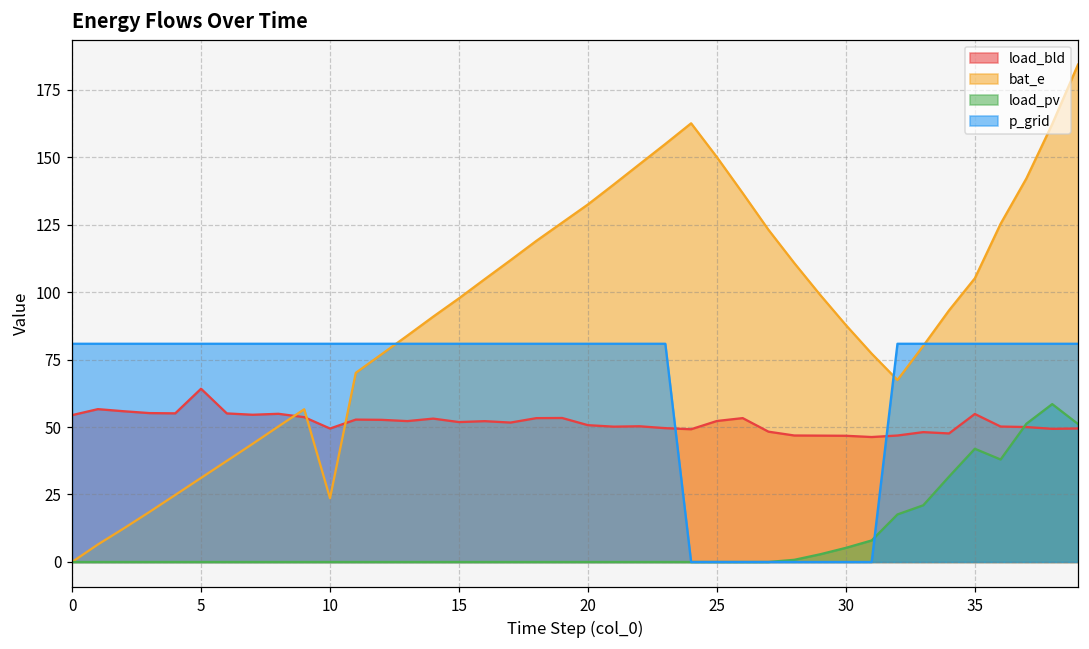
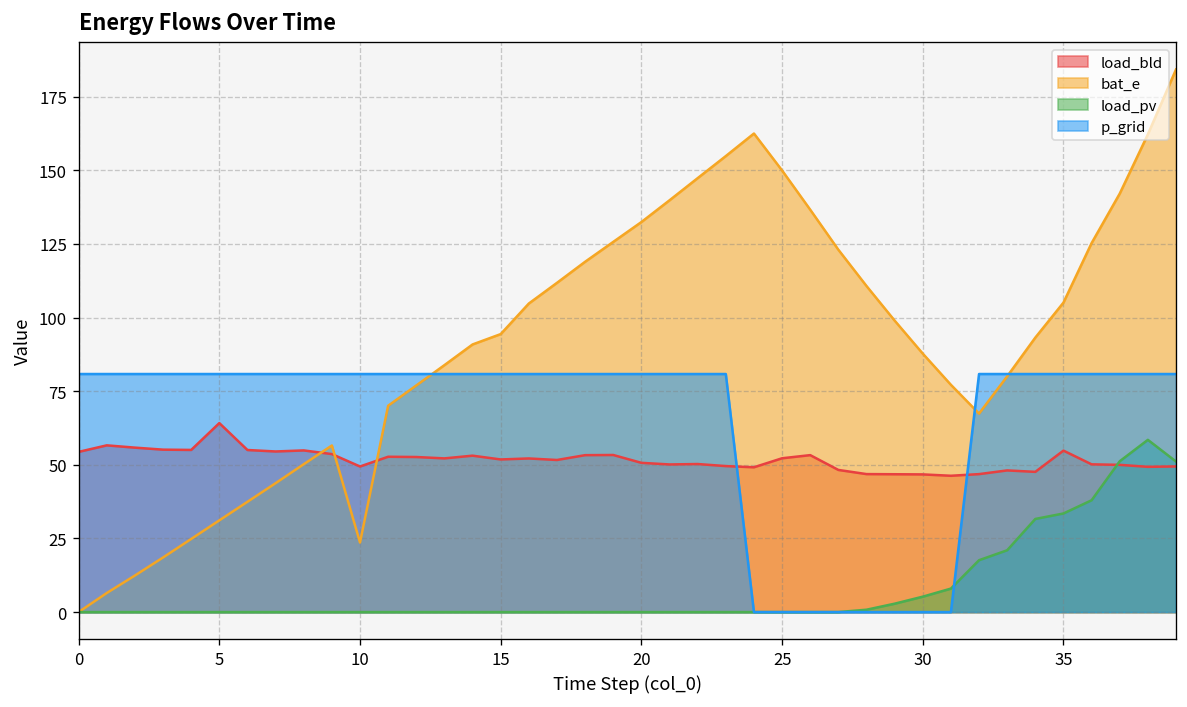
  {
    "load_bld": {
      "0": 54,
      "5": 64,
      "10": 49,
      "15": 52,
      "20": 51,
      "25": 52,
      "30": 47,
      "35": 55
    },
    "bat_e": {
      "5": 31,
      "10": 24,
-     "15": 98,
+     "15": 94,
      "20": 132,
      "25": 150,
      "30": 88,
      "35": 105
    },
    "load_pv": {
      "5": 0,
      "10": 0,
      "15": 0,
      "20": 0,
      "30": 5,
-     "35": 42
+     "35": 33
    },
    "p_grid": {
      "0": 81,
      "5": 81,
      "10": 81,
      "15": 81,
      "20": 81,
      "30": 0,
      "35": 81
    }
  }
